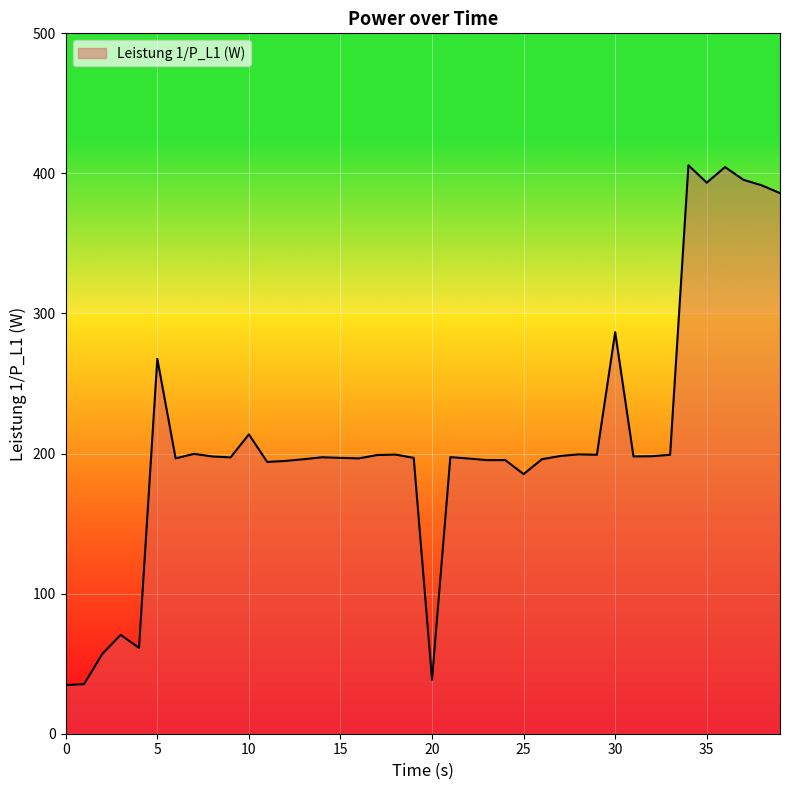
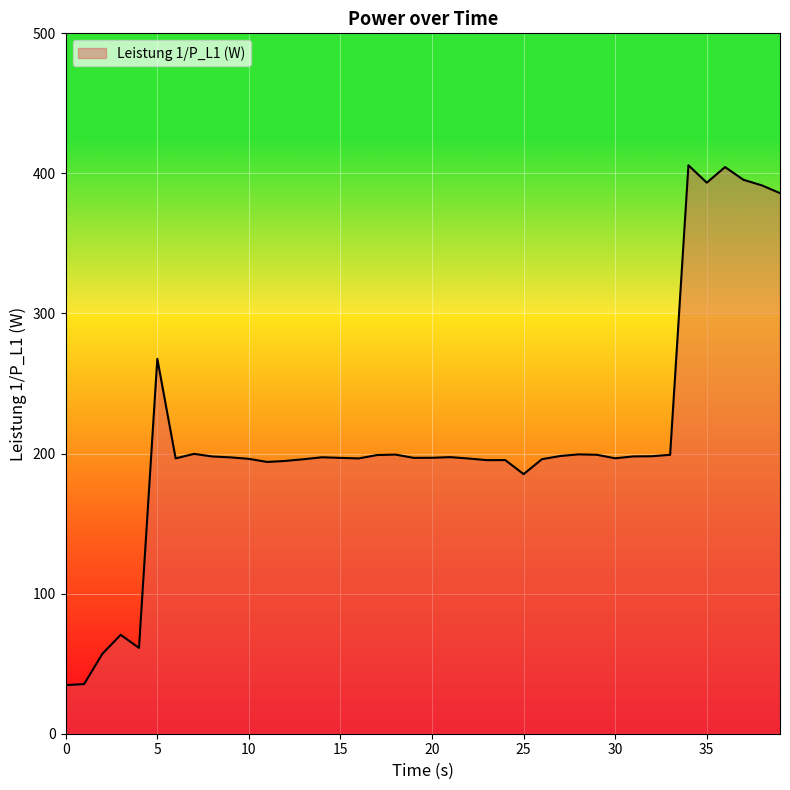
  {
    "0": 35,
    "5": 268,
-   "10": 214,
+   "10": 196,
    "15": 197,
-   "20": 39,
+   "20": 197,
    "25": 185,
-   "30": 287,
+   "30": 197,
    "35": 393
  }
